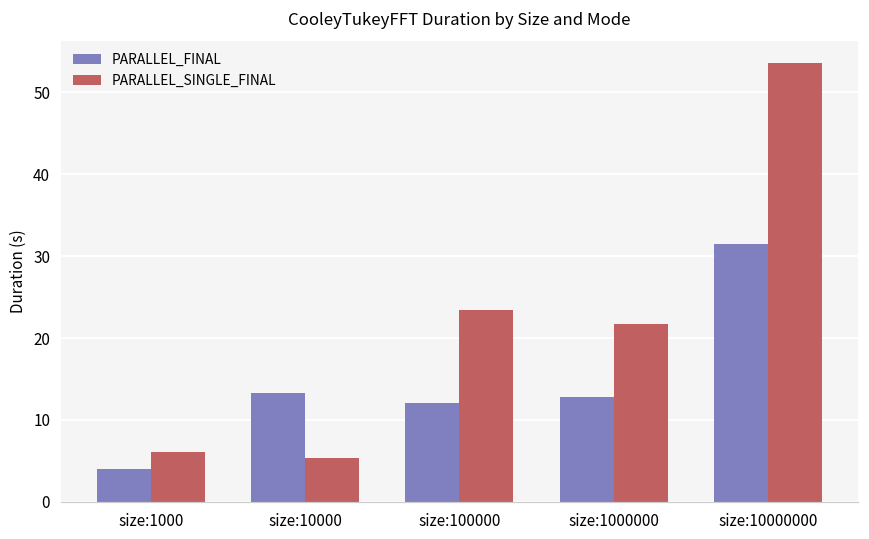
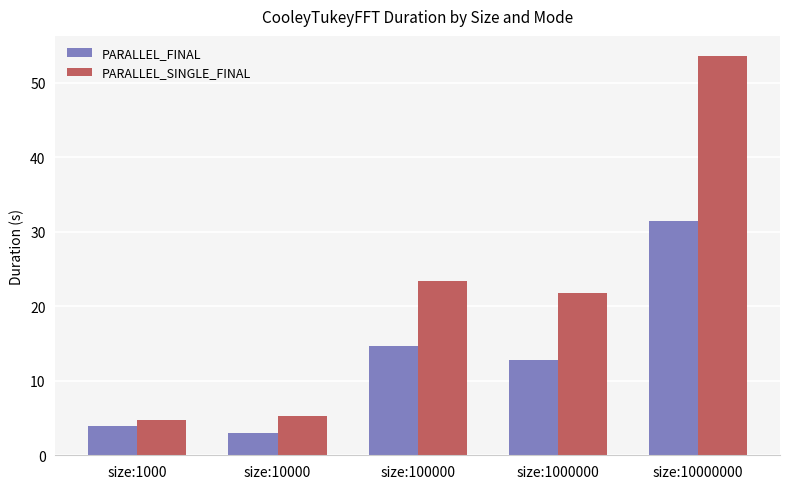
  {
    "PARALLEL_FINAL": {
      "size:1000": 4,
-     "size:10000": 13,
-     "size:100000": 12,
+     "size:10000": 3,
+     "size:100000": 15,
      "size:1000000": 13,
      "size:10000000": 31
    },
    "PARALLEL_SINGLE_FINAL": {
-     "size:1000": 6,
+     "size:1000": 5,
      "size:10000": 5,
      "size:100000": 23,
      "size:1000000": 22,
      "size:10000000": 54
    }
  }
